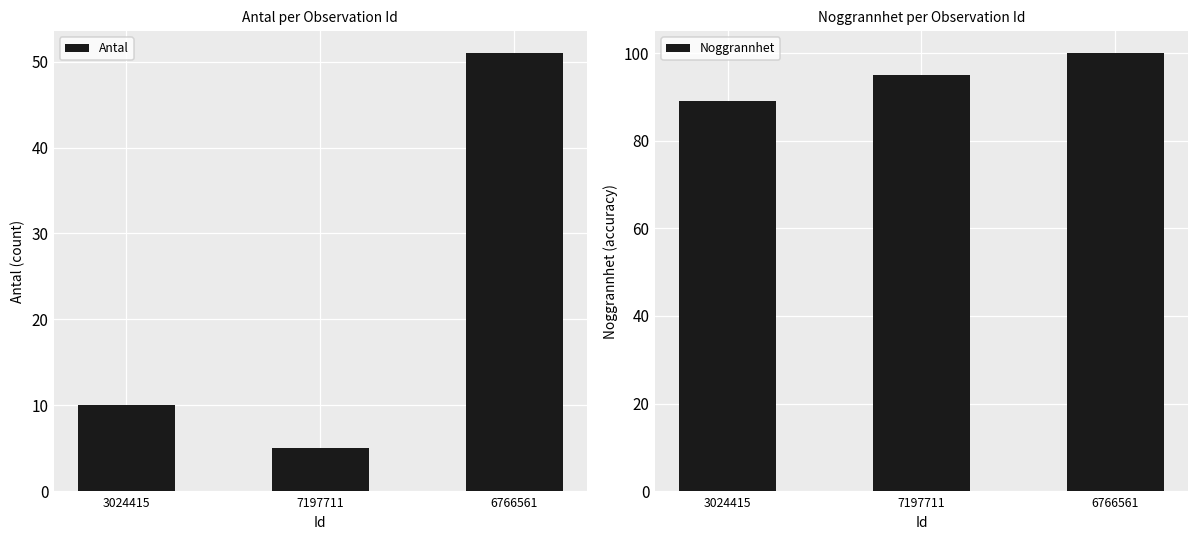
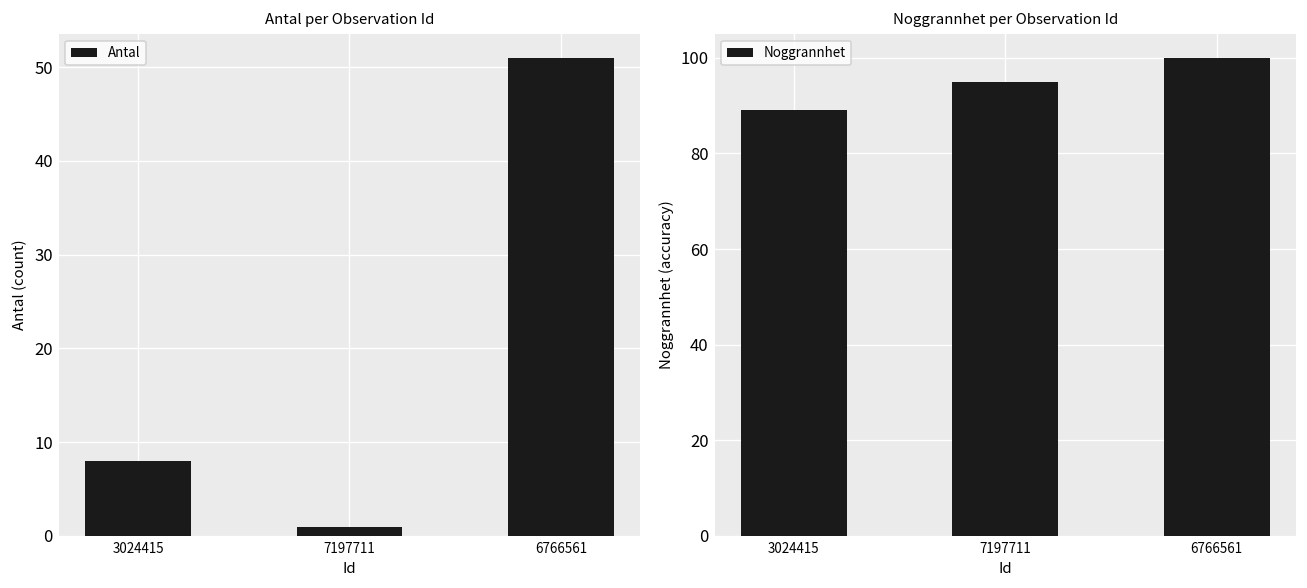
  {
    "Antal per Observation Id": {
-     "3024415": 10,
-     "7197711": 5,
+     "3024415": 8,
+     "7197711": 1,
      "6766561": 51
    },
    "Noggrannhet per Observation Id": {
      "3024415": 89,
      "7197711": 95,
      "6766561": 100
    }
  }
